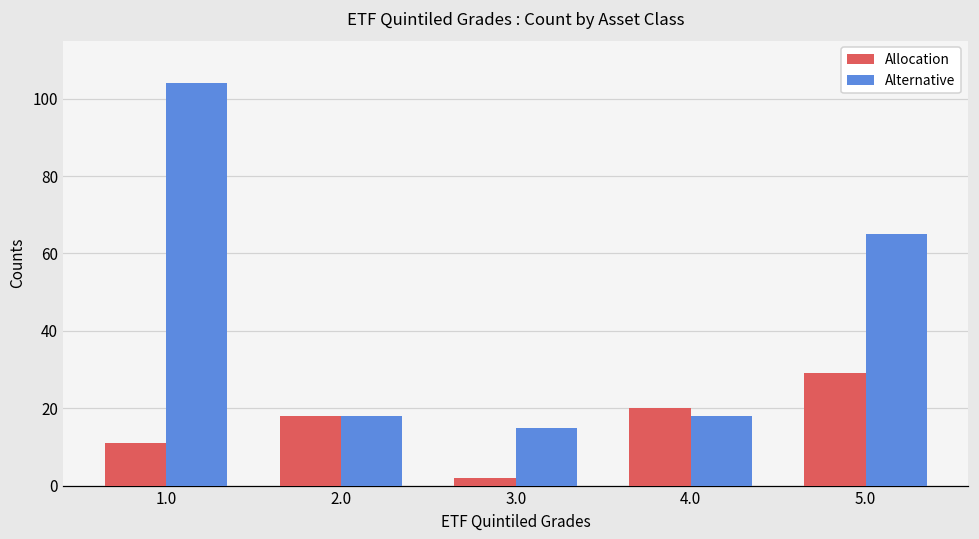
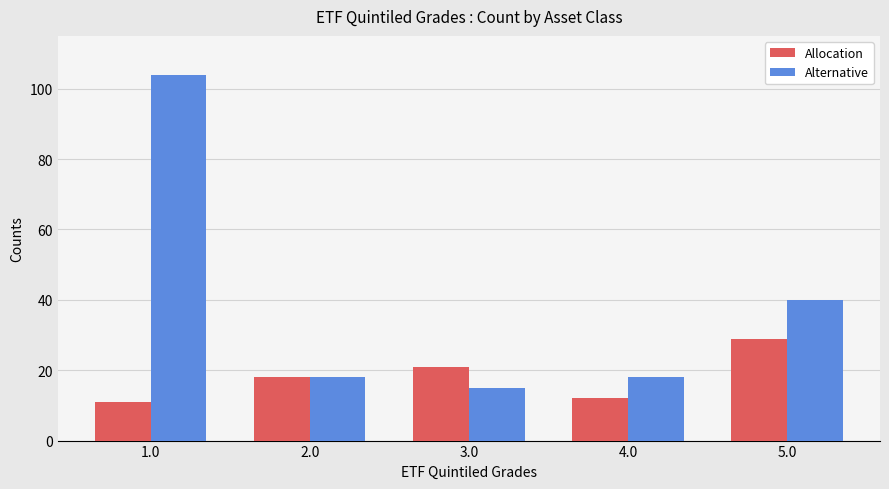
  {
    "Allocation": {
      "1.0": 11,
      "2.0": 18,
-     "3.0": 2,
-     "4.0": 20,
+     "3.0": 21,
+     "4.0": 12,
      "5.0": 29
    },
    "Alternative": {
      "1.0": 104,
      "2.0": 18,
      "3.0": 15,
      "4.0": 18,
-     "5.0": 65
+     "5.0": 40
    }
  }
